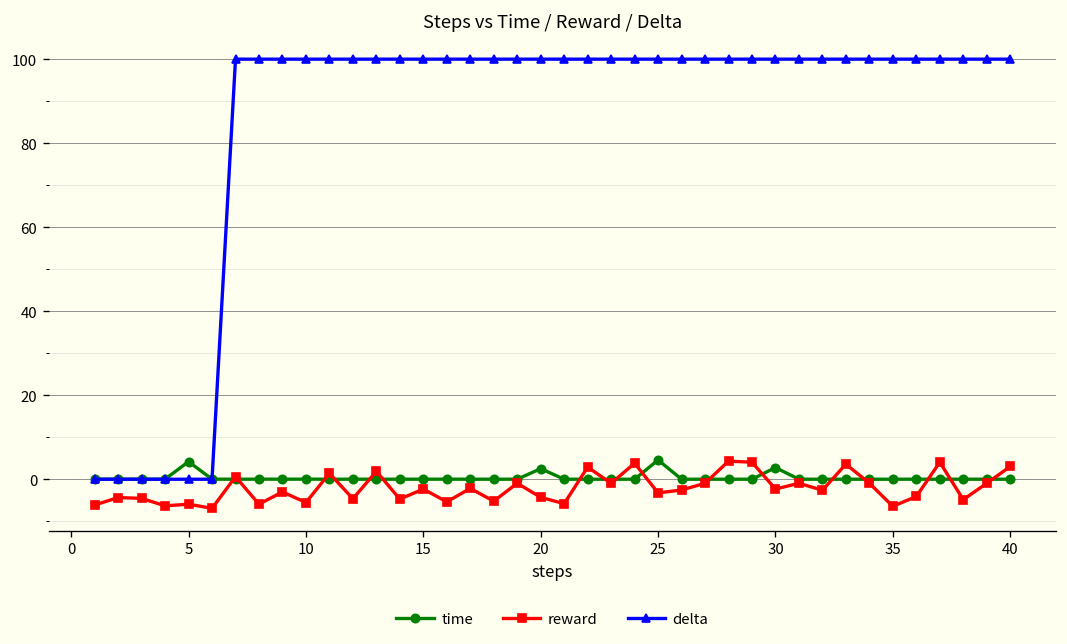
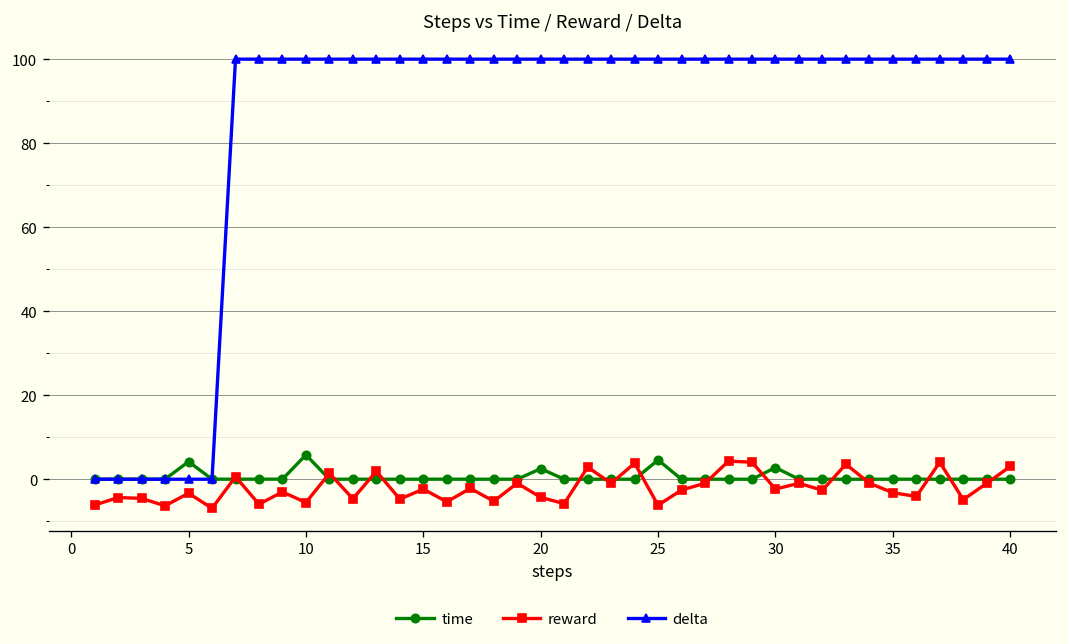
  {
    "time": {
      "5": 4,
-     "10": 0,
+     "10": 6,
      "15": 0,
      "20": 3,
      "25": 5,
      "30": 3,
      "35": 0,
      "40": 0
    },
    "reward": {
-     "5": -6,
+     "5": -3,
      "10": -6,
      "15": -2,
      "20": -4,
-     "25": -3,
+     "25": -6,
      "30": -2,
-     "35": -6,
+     "35": -3,
      "40": 3
    },
    "delta": {
      "5": 0,
      "10": 100,
      "15": 100,
      "20": 100,
      "25": 100,
      "30": 100,
      "35": 100,
      "40": 100
    }
  }
